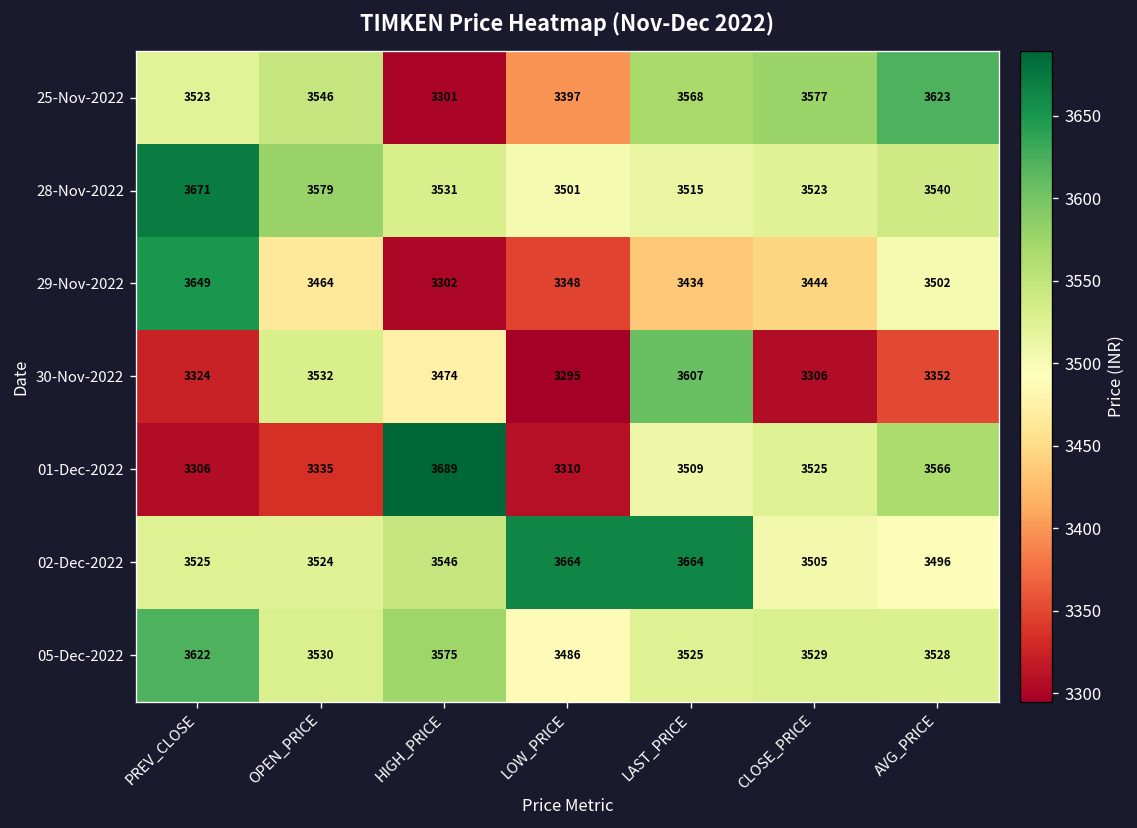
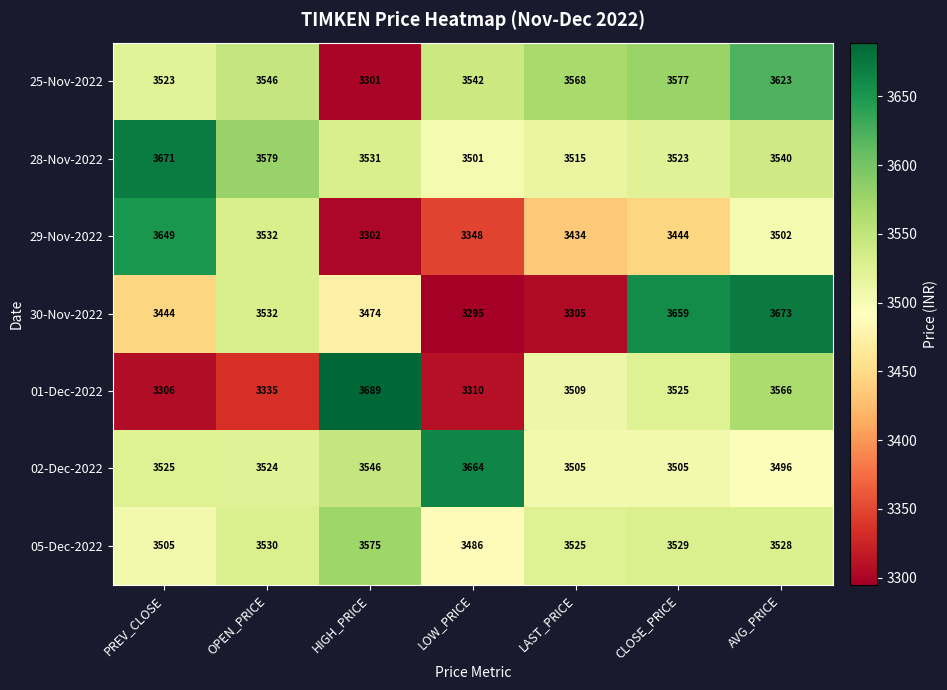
  {
    "25-Nov-2022": {
      "PREV_CLOSE": 3523,
      "OPEN_PRICE": 3546,
      "HIGH_PRICE": 3301,
-     "LOW_PRICE": 3397,
+     "LOW_PRICE": 3542,
      "LAST_PRICE": 3568,
      "CLOSE_PRICE": 3577,
      "AVG_PRICE": 3623
    },
    "28-Nov-2022": {
      "PREV_CLOSE": 3671,
      "OPEN_PRICE": 3579,
      "HIGH_PRICE": 3531,
      "LOW_PRICE": 3501,
      "LAST_PRICE": 3515,
      "CLOSE_PRICE": 3523,
      "AVG_PRICE": 3540
    },
    "29-Nov-2022": {
      "PREV_CLOSE": 3649,
-     "OPEN_PRICE": 3464,
+     "OPEN_PRICE": 3532,
      "HIGH_PRICE": 3302,
      "LOW_PRICE": 3348,
      "LAST_PRICE": 3434,
      "CLOSE_PRICE": 3444,
      "AVG_PRICE": 3502
    },
    "30-Nov-2022": {
-     "PREV_CLOSE": 3324,
+     "PREV_CLOSE": 3444,
      "OPEN_PRICE": 3532,
      "HIGH_PRICE": 3474,
      "LOW_PRICE": 3295,
-     "LAST_PRICE": 3607,
-     "CLOSE_PRICE": 3306,
-     "AVG_PRICE": 3352
+     "LAST_PRICE": 3305,
+     "CLOSE_PRICE": 3659,
+     "AVG_PRICE": 3673
    },
    "01-Dec-2022": {
      "PREV_CLOSE": 3306,
      "OPEN_PRICE": 3335,
      "HIGH_PRICE": 3689,
      "LOW_PRICE": 3310,
      "LAST_PRICE": 3509,
      "CLOSE_PRICE": 3525,
      "AVG_PRICE": 3566
    },
    "02-Dec-2022": {
      "PREV_CLOSE": 3525,
      "OPEN_PRICE": 3524,
      "HIGH_PRICE": 3546,
      "LOW_PRICE": 3664,
-     "LAST_PRICE": 3664,
+     "LAST_PRICE": 3505,
      "CLOSE_PRICE": 3505,
      "AVG_PRICE": 3496
    },
    "05-Dec-2022": {
-     "PREV_CLOSE": 3622,
+     "PREV_CLOSE": 3505,
      "OPEN_PRICE": 3530,
      "HIGH_PRICE": 3575,
      "LOW_PRICE": 3486,
      "LAST_PRICE": 3525,
      "CLOSE_PRICE": 3529,
      "AVG_PRICE": 3528
    }
  }
